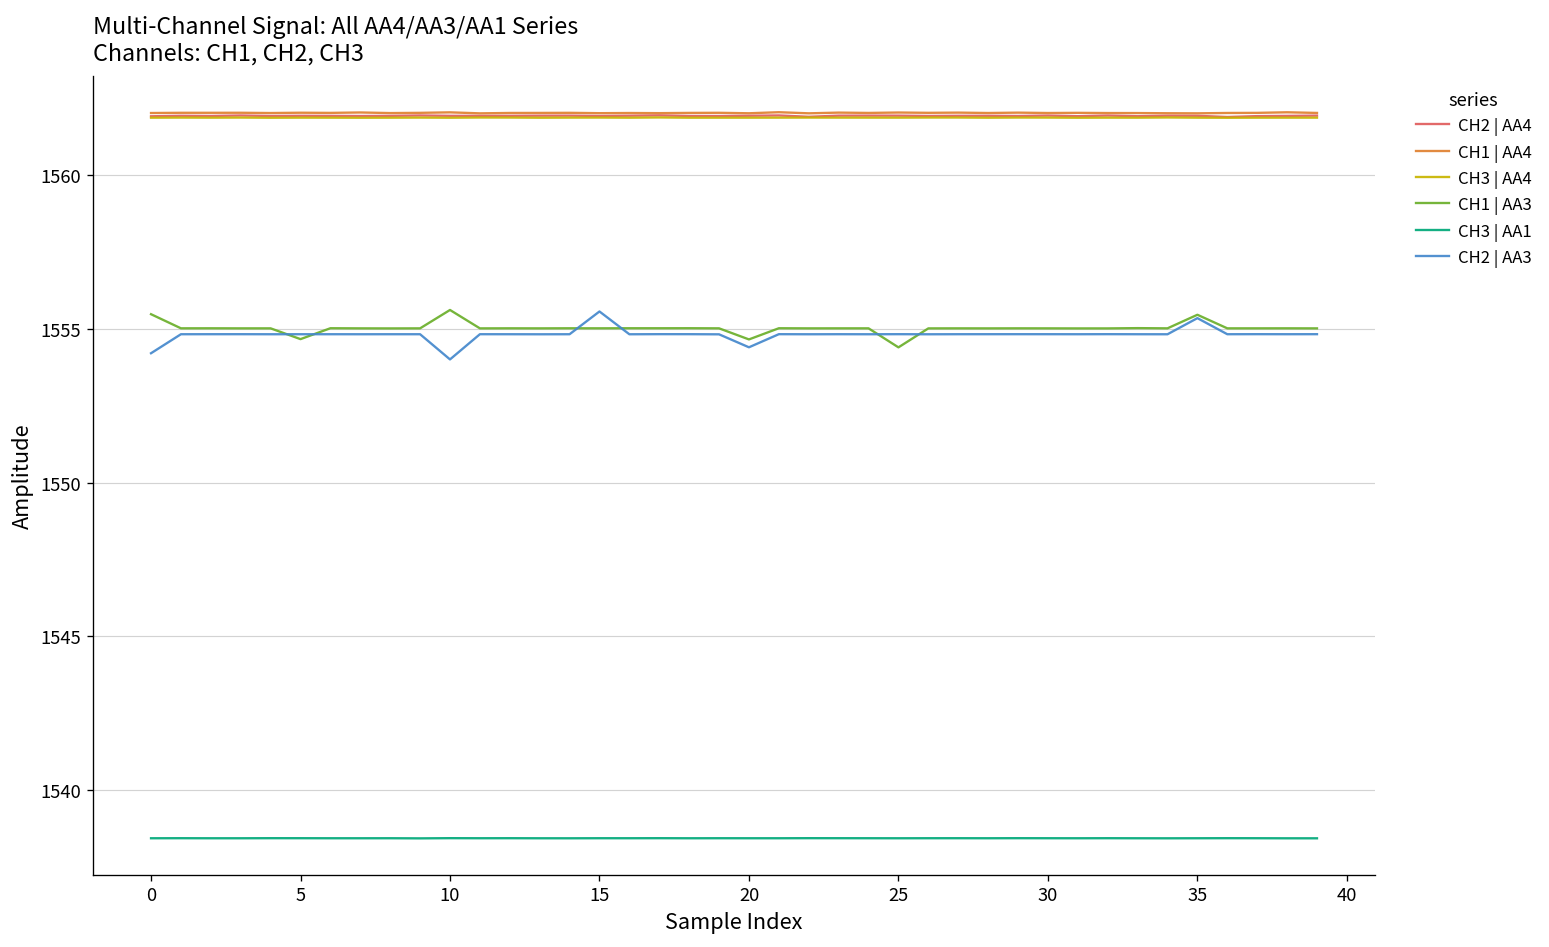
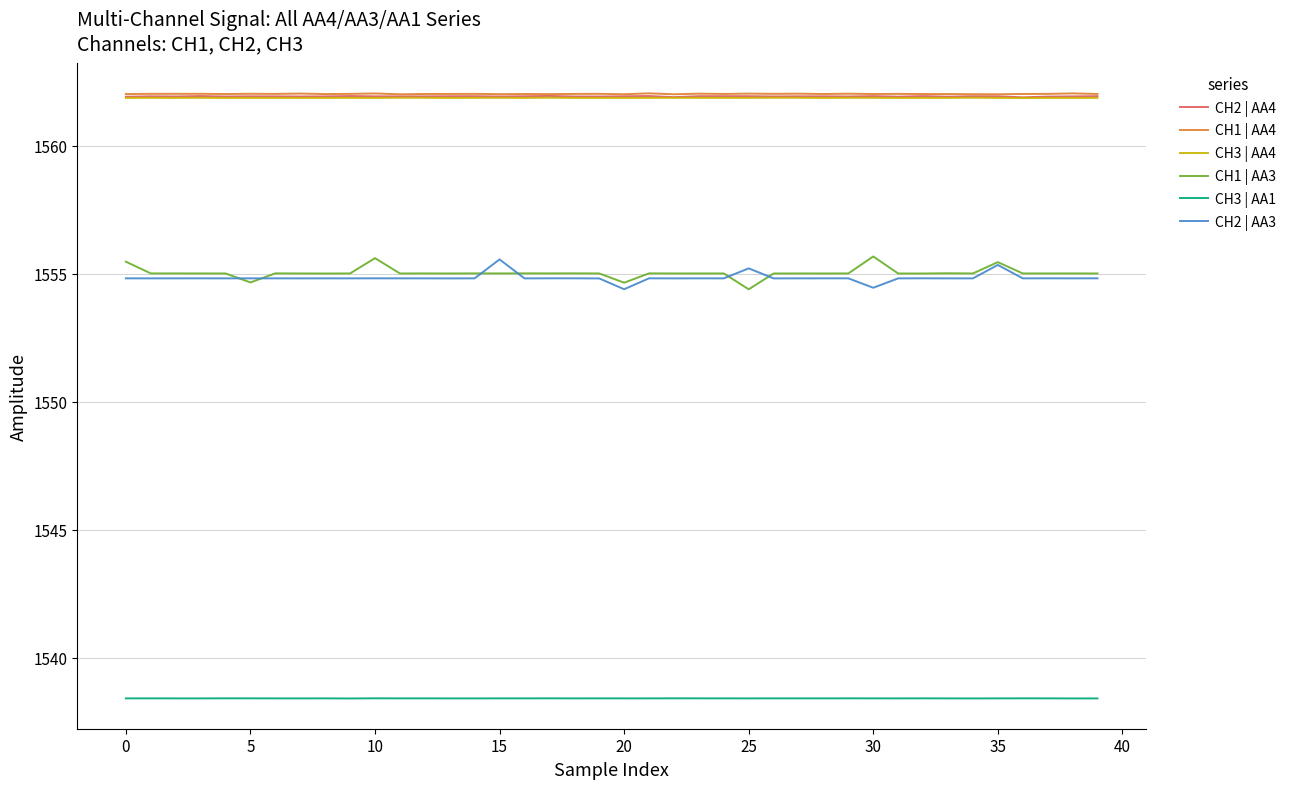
  {
    "CH1 | AA3": {
      "0": 1555.5,
      "5": 1554.7,
      "10": 1555.6,
      "15": 1555.0,
      "20": 1554.7,
      "25": 1554.4,
-     "30": 1555.0,
+     "30": 1555.7,
      "35": 1555.5
    },
    "CH3 | AA1": {
      "0": 1538.4,
      "5": 1538.4,
      "10": 1538.4,
      "15": 1538.4,
      "20": 1538.4,
      "25": 1538.4,
      "30": 1538.4,
      "35": 1538.4
    },
    "CH2 | AA3": {
-     "0": 1554.2,
+     "0": 1554.8,
      "5": 1554.8,
-     "10": 1554.0,
+     "10": 1554.8,
      "15": 1555.6,
      "20": 1554.4,
-     "25": 1554.8,
-     "30": 1554.8,
+     "25": 1555.2,
+     "30": 1554.5,
      "35": 1555.4
    }
  }
